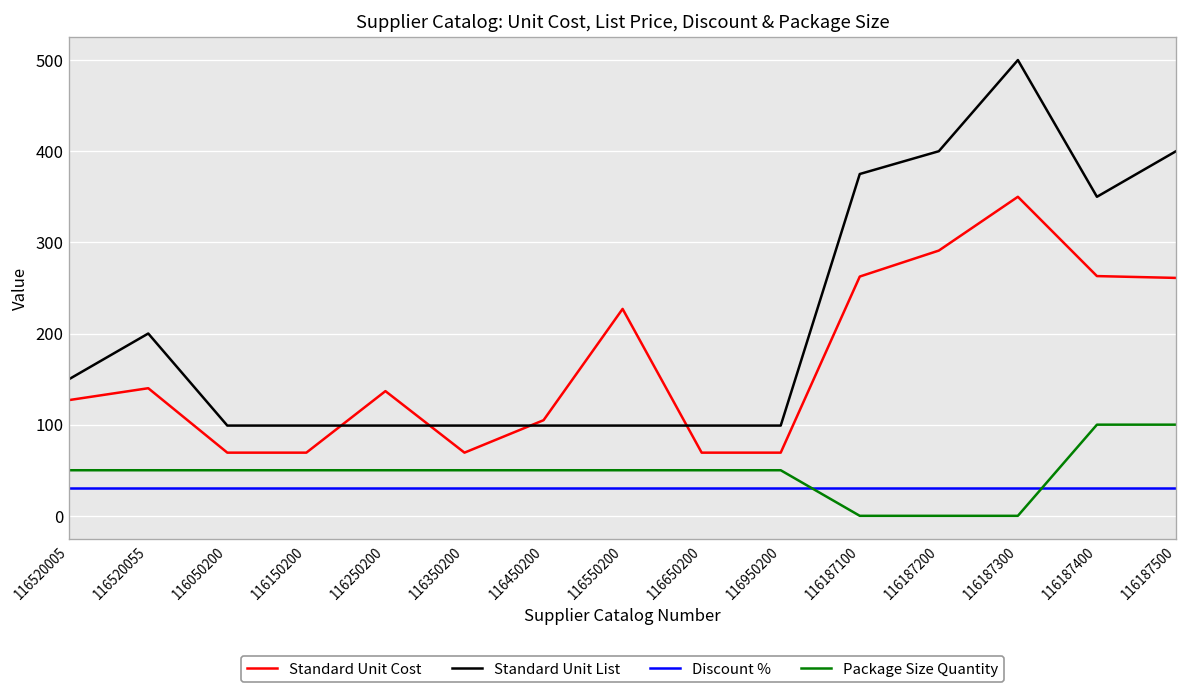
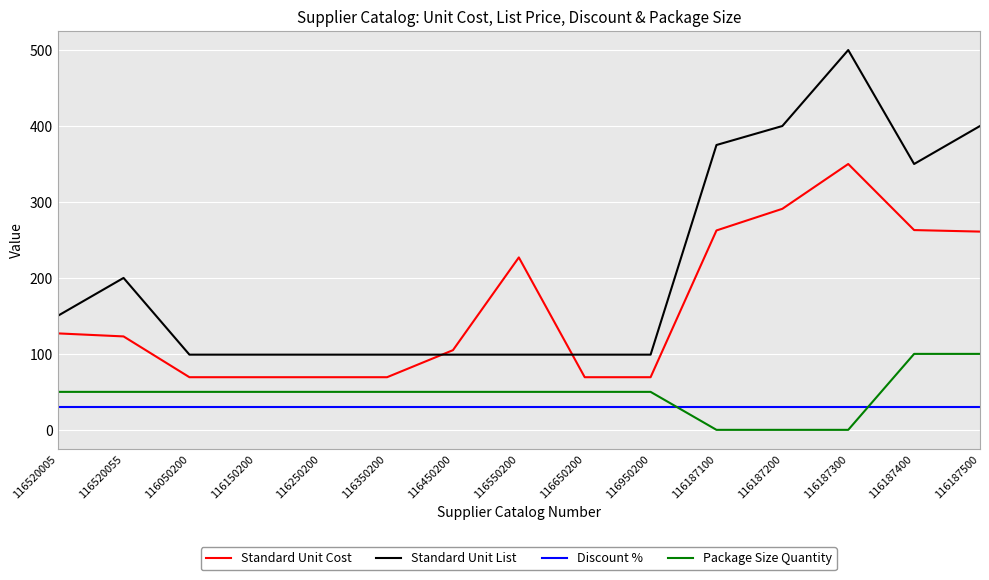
  {
    "Standard Unit Cost": {
      "116520005": 130,
-     "116520055": 140,
+     "116520055": 120,
      "116050200": 70,
      "116150200": 70,
-     "116250200": 140,
+     "116250200": 70,
      "116350200": 70,
      "116450200": 100,
      "116550200": 230,
      "116650200": 70,
      "116950200": 70,
      "116187100": 260,
      "116187200": 290,
      "116187300": 350,
      "116187400": 260,
      "116187500": 260
    },
    "Standard Unit List": {
      "116520005": 150,
      "116520055": 200,
      "116050200": 100,
      "116150200": 100,
      "116250200": 100,
      "116350200": 100,
      "116450200": 100,
      "116550200": 100,
      "116650200": 100,
      "116950200": 100,
      "116187100": 380,
      "116187200": 400,
      "116187300": 500,
      "116187400": 350,
      "116187500": 400
    },
    "Discount %": {
      "116520005": 30,
      "116520055": 30,
      "116050200": 30,
      "116150200": 30,
      "116250200": 30,
      "116350200": 30,
      "116450200": 30,
      "116550200": 30,
      "116650200": 30,
      "116950200": 30,
      "116187100": 30,
      "116187200": 30,
      "116187300": 30,
      "116187400": 30,
      "116187500": 30
    },
    "Package Size Quantity": {
      "116520005": 50,
      "116520055": 50,
      "116050200": 50,
      "116150200": 50,
      "116250200": 50,
      "116350200": 50,
      "116450200": 50,
      "116550200": 50,
      "116650200": 50,
      "116950200": 50,
      "116187100": 0,
      "116187200": 0,
      "116187300": 0,
      "116187400": 100,
      "116187500": 100
    }
  }
